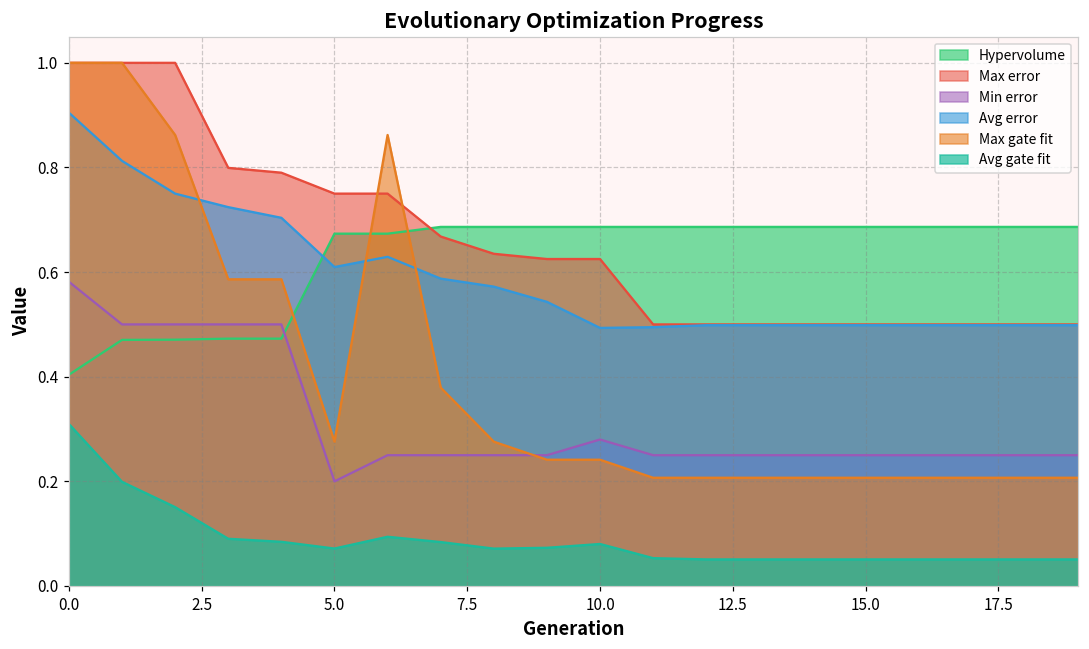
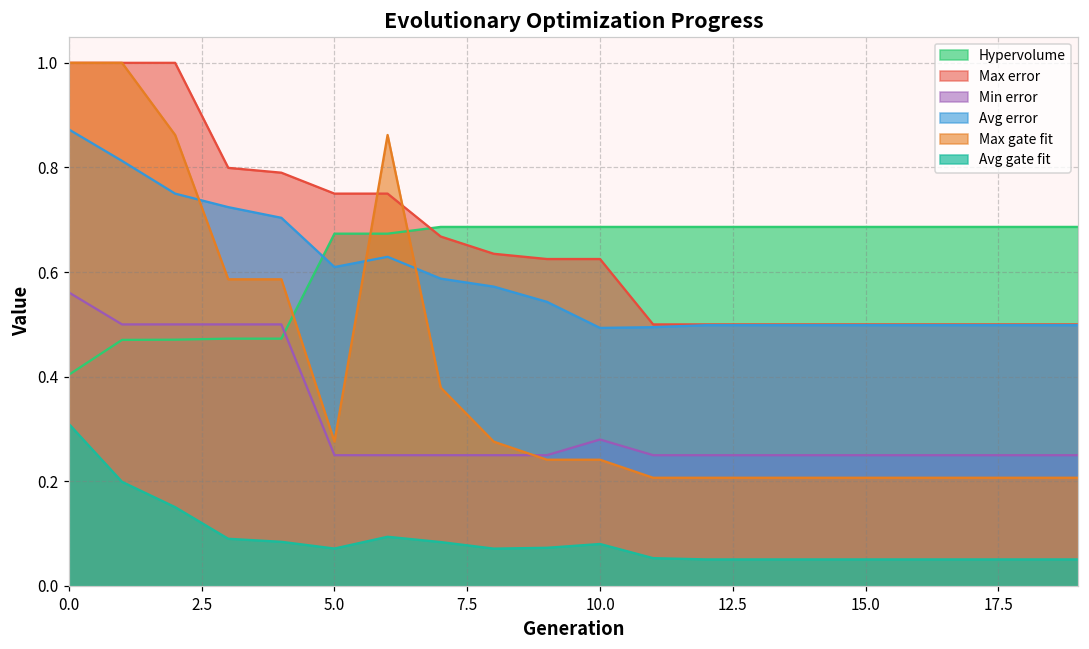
  {
    "Min error": {
-     "0.0": 0.58,
-     "5.0": 0.20,
+     "0.0": 0.56,
+     "5.0": 0.25,
      "10.0": 0.28,
      "15.0": 0.25
    },
    "Avg error": {
-     "0.0": 0.90,
+     "0.0": 0.87,
      "5.0": 0.61,
      "10.0": 0.49
    }
  }
